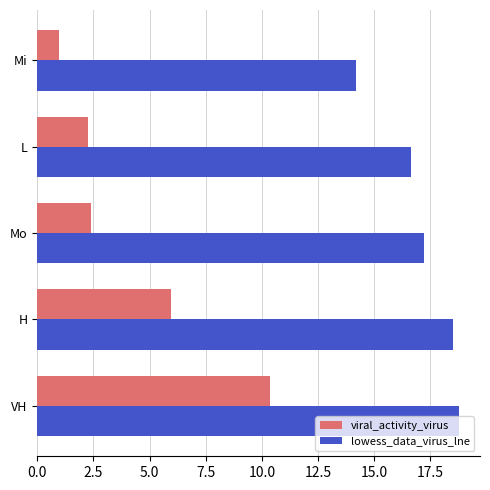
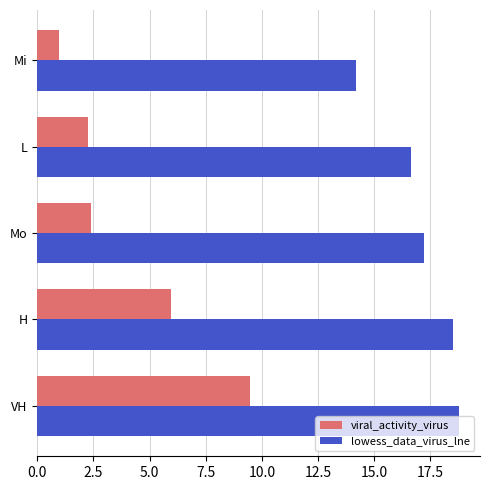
  {
    "viral_activity_virus": {
      "Mi": 1.0,
      "L": 2.3,
      "Mo": 2.4,
      "H": 6.0,
-     "VH": 10.4
+     "VH": 9.5
    },
    "lowess_data_virus_lne": {
      "Mi": 14.2,
      "L": 16.6,
      "Mo": 17.2,
      "H": 18.5
    }
  }
